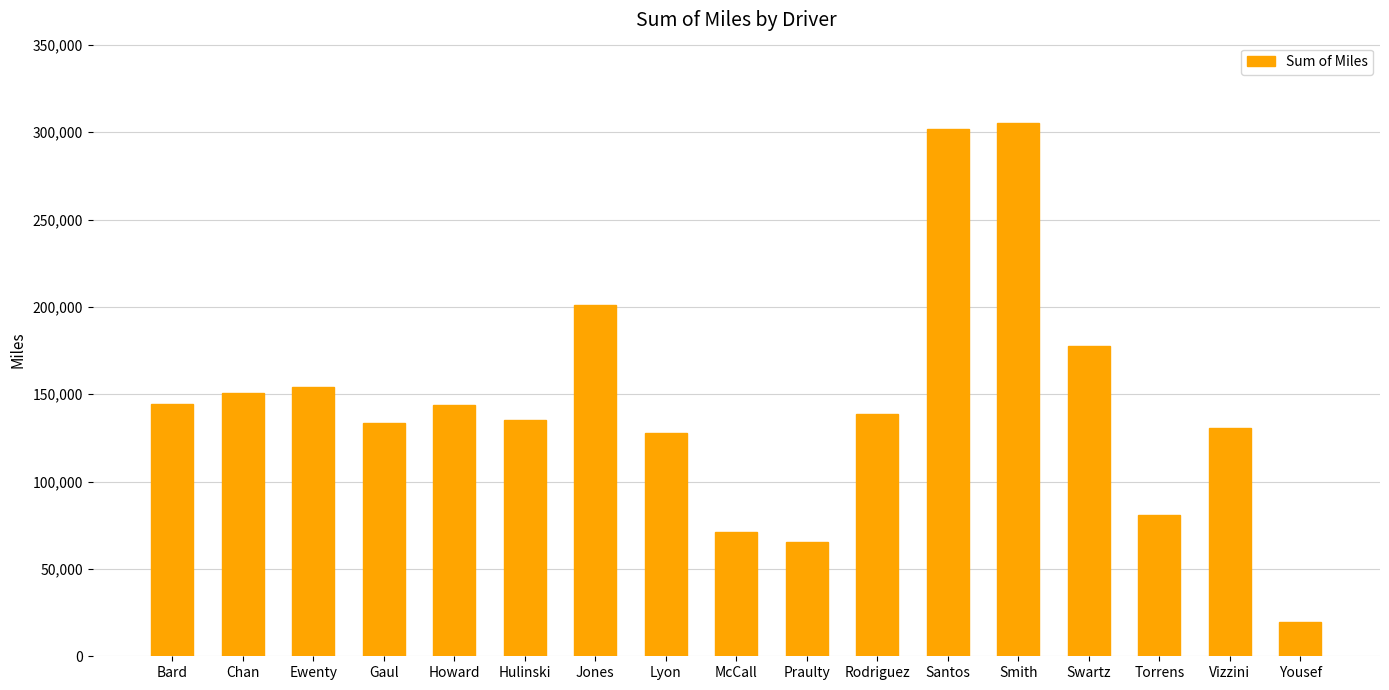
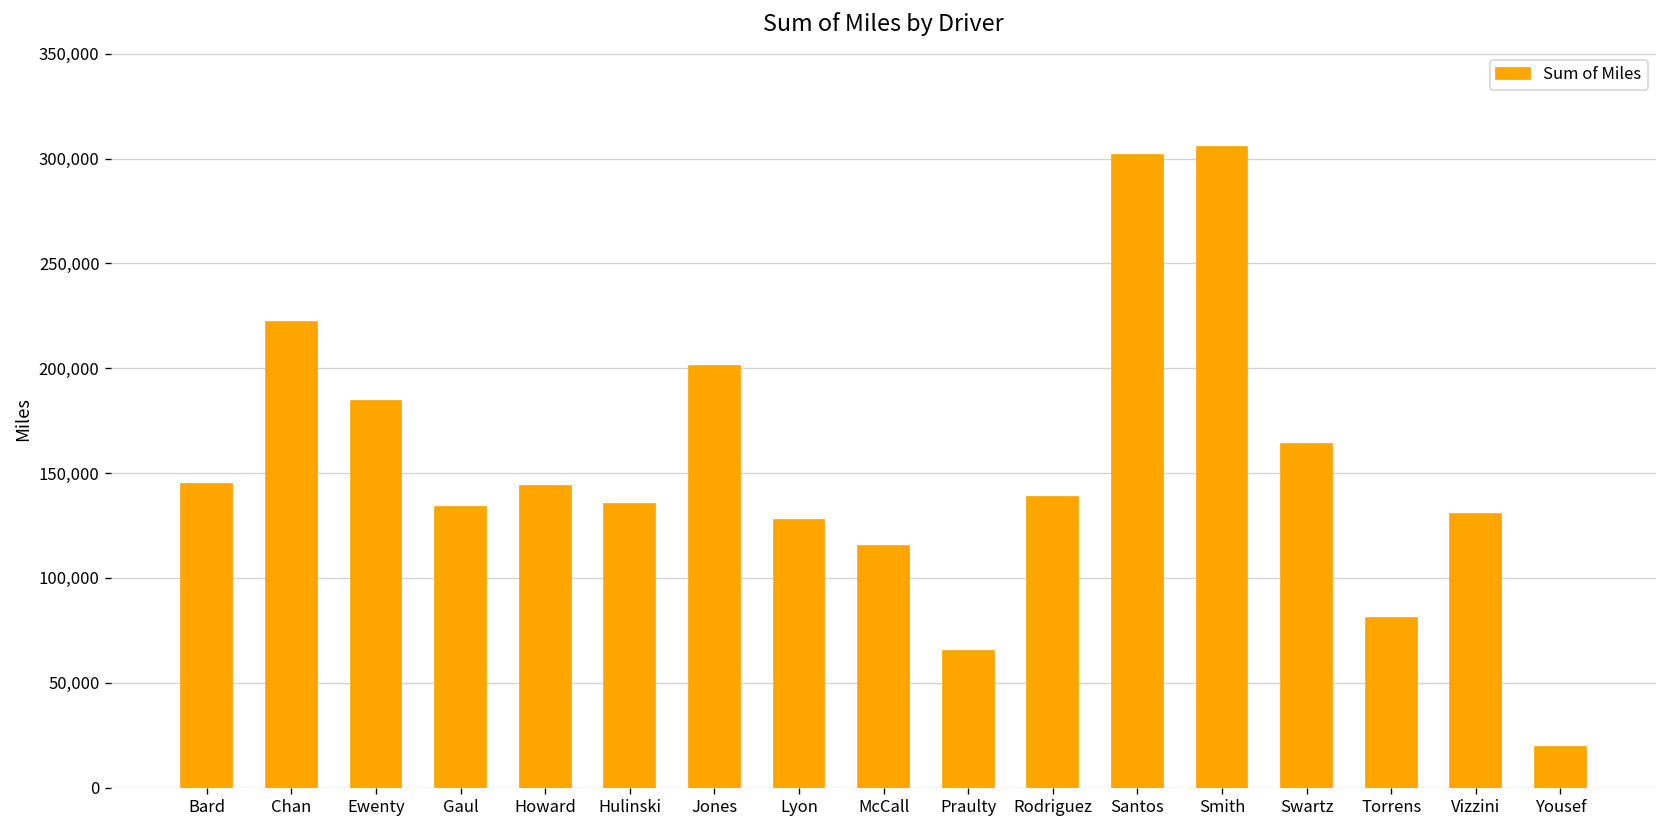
  {
    "Bard": "145,000",
-   "Chan": "151,000",
-   "Ewenty": "154,000",
+   "Chan": "222,000",
+   "Ewenty": "184,000",
    "Gaul": "134,000",
    "Howard": "144,000",
    "Hulinski": "135,000",
    "Jones": "201,000",
    "Lyon": "128,000",
-   "McCall": "71,000",
+   "McCall": "115,000",
    "Praulty": "65,000",
    "Rodriguez": "139,000",
    "Santos": "302,000",
    "Smith": "305,000",
-   "Swartz": "178,000",
+   "Swartz": "164,000",
    "Torrens": "81,000",
    "Vizzini": "131,000",
    "Yousef": "19,000"
  }
